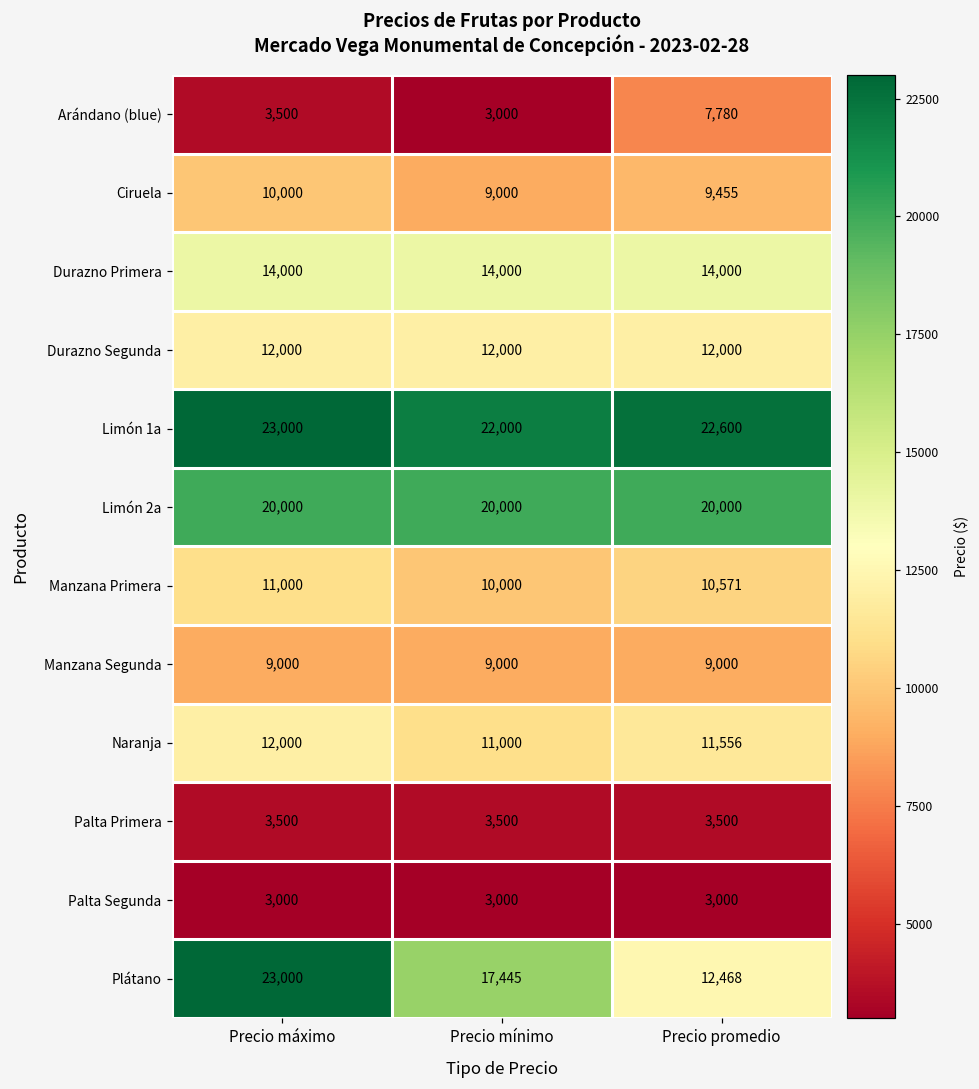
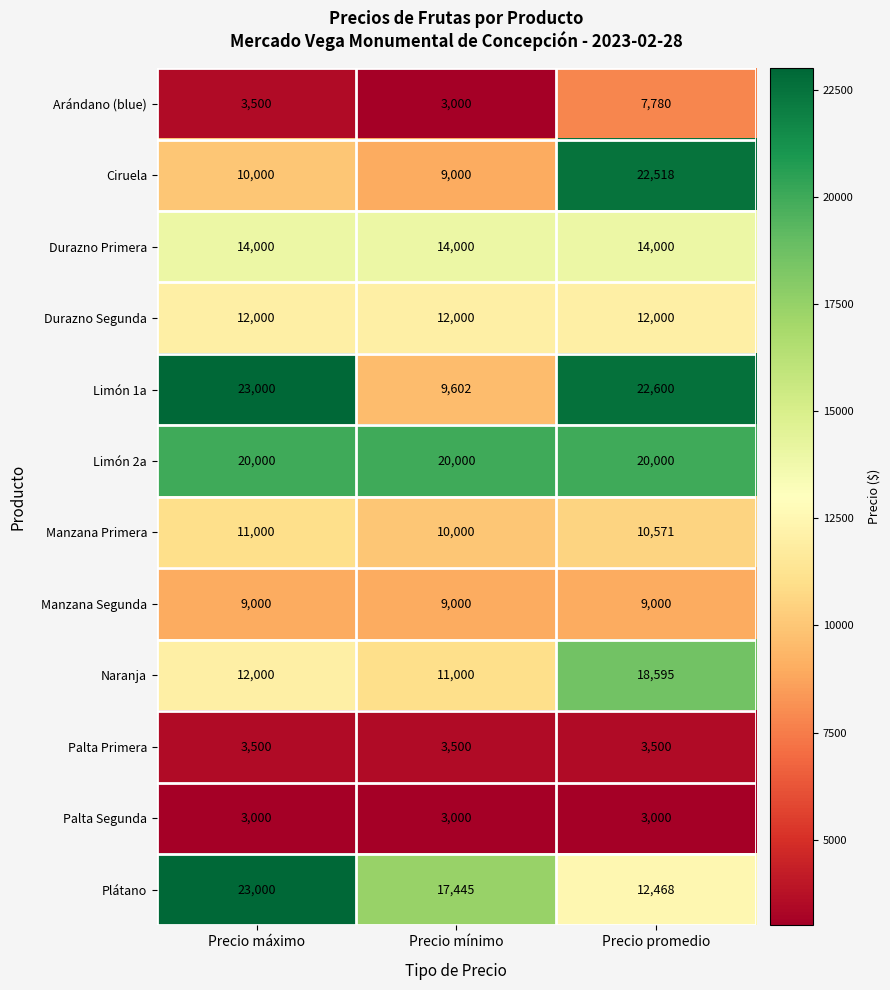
  {
    "Arándano (blue)": {
      "Precio máximo": "3,500",
      "Precio mínimo": "3,000",
      "Precio promedio": "7,780"
    },
    "Ciruela": {
      "Precio máximo": "10,000",
      "Precio mínimo": "9,000",
-     "Precio promedio": "9,455"
+     "Precio promedio": "22,518"
    },
    "Durazno Primera": {
      "Precio máximo": "14,000",
      "Precio mínimo": "14,000",
      "Precio promedio": "14,000"
    },
    "Durazno Segunda": {
      "Precio máximo": "12,000",
      "Precio mínimo": "12,000",
      "Precio promedio": "12,000"
    },
    "Limón 1a": {
      "Precio máximo": "23,000",
-     "Precio mínimo": "22,000",
+     "Precio mínimo": "9,602",
      "Precio promedio": "22,600"
    },
    "Limón 2a": {
      "Precio máximo": "20,000",
      "Precio mínimo": "20,000",
      "Precio promedio": "20,000"
    },
    "Manzana Primera": {
      "Precio máximo": "11,000",
      "Precio mínimo": "10,000",
      "Precio promedio": "10,571"
    },
    "Manzana Segunda": {
      "Precio máximo": "9,000",
      "Precio mínimo": "9,000",
      "Precio promedio": "9,000"
    },
    "Naranja": {
      "Precio máximo": "12,000",
      "Precio mínimo": "11,000",
-     "Precio promedio": "11,556"
+     "Precio promedio": "18,595"
    },
    "Palta Primera": {
      "Precio máximo": "3,500",
      "Precio mínimo": "3,500",
      "Precio promedio": "3,500"
    },
    "Palta Segunda": {
      "Precio máximo": "3,000",
      "Precio mínimo": "3,000",
      "Precio promedio": "3,000"
    },
    "Plátano": {
      "Precio máximo": "23,000",
      "Precio mínimo": "17,445",
      "Precio promedio": "12,468"
    }
  }
